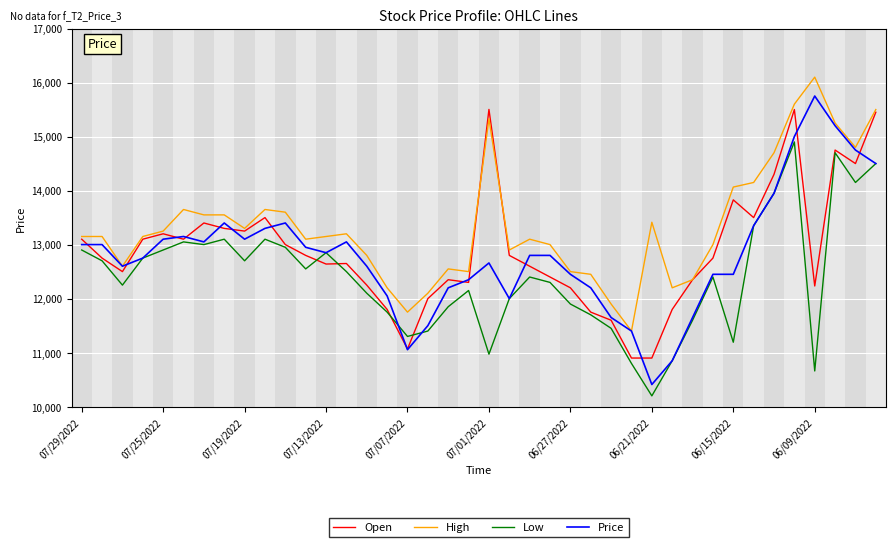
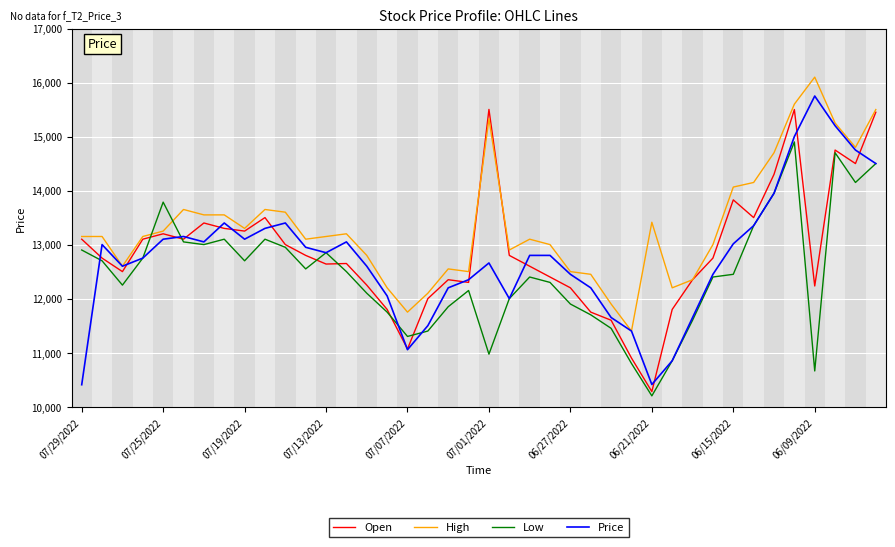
  {
    "Open": {
      "07/29/2022": "13,100",
      "07/25/2022": "13,200",
      "07/19/2022": "13,300",
      "07/13/2022": "12,600",
      "07/01/2022": "15,500",
      "06/27/2022": "12,200",
-     "06/21/2022": "10,900",
+     "06/21/2022": "10,300",
      "06/15/2022": "13,800",
      "06/09/2022": "12,200"
    },
    "High": {
      "07/29/2022": "13,200",
      "07/25/2022": "13,300",
      "07/19/2022": "13,300",
      "07/13/2022": "13,200",
      "07/07/2022": "11,800",
      "07/01/2022": "15,300",
      "06/27/2022": "12,500",
      "06/21/2022": "13,400",
      "06/15/2022": "14,100",
      "06/09/2022": "16,100"
    },
    "Low": {
      "07/29/2022": "12,900",
-     "07/25/2022": "12,900",
+     "07/25/2022": "13,800",
      "07/19/2022": "12,700",
      "07/07/2022": "11,300",
      "07/01/2022": "11,000",
      "06/27/2022": "11,900",
      "06/21/2022": "10,200",
-     "06/15/2022": "11,200",
+     "06/15/2022": "12,500",
      "06/09/2022": "10,700"
    },
    "Price": {
-     "07/29/2022": "13,000",
+     "07/29/2022": "10,400",
      "07/25/2022": "13,100",
      "07/19/2022": "13,100",
      "07/01/2022": "12,700",
      "06/27/2022": "12,500",
      "06/21/2022": "10,400",
-     "06/15/2022": "12,500",
+     "06/15/2022": "13,000",
      "06/09/2022": "15,800"
    }
  }
